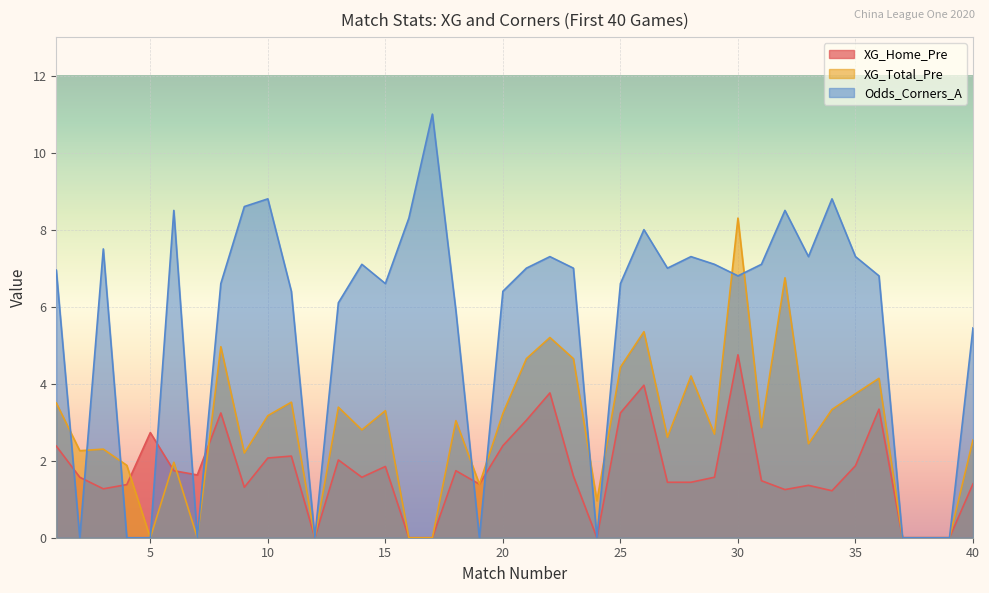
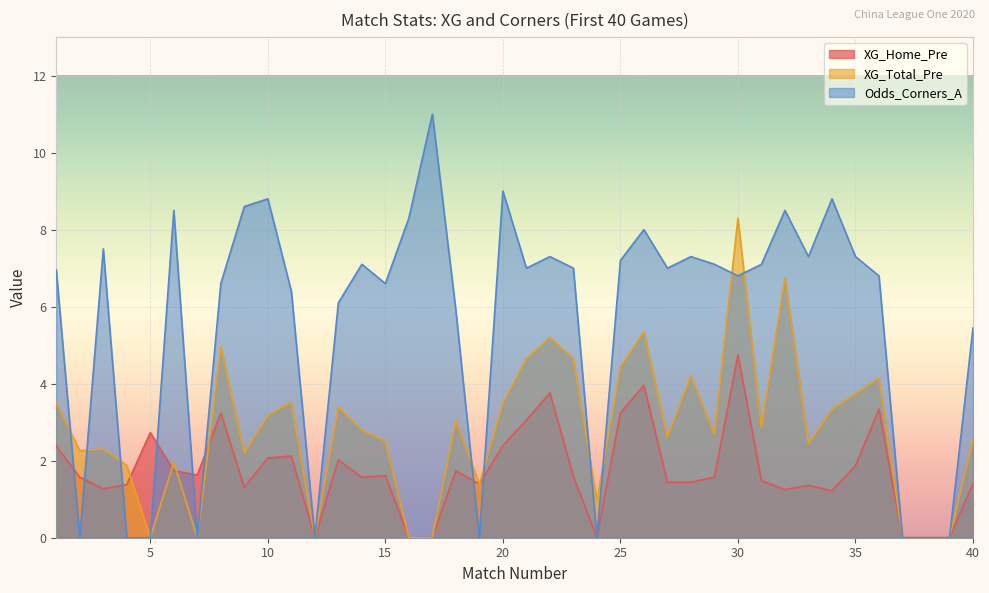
  {
    "XG_Home_Pre": {
      "5": 2.7,
      "10": 2.1,
-     "15": 1.9,
+     "15": 1.6,
      "20": 2.4,
      "25": 3.2,
      "30": 4.8,
      "35": 1.9,
      "40": 1.4
    },
    "XG_Total_Pre": {
      "10": 3.2,
-     "15": 3.3,
-     "20": 3.2,
+     "15": 2.5,
+     "20": 3.5,
      "25": 4.4,
      "30": 8.3,
      "35": 3.7,
      "40": 2.5
    },
    "Odds_Corners_A": {
      "10": 8.8,
      "15": 6.6,
-     "20": 6.4,
-     "25": 6.6,
+     "20": 9.0,
+     "25": 7.2,
      "30": 6.8,
      "35": 7.3,
      "40": 5.5
    }
  }
